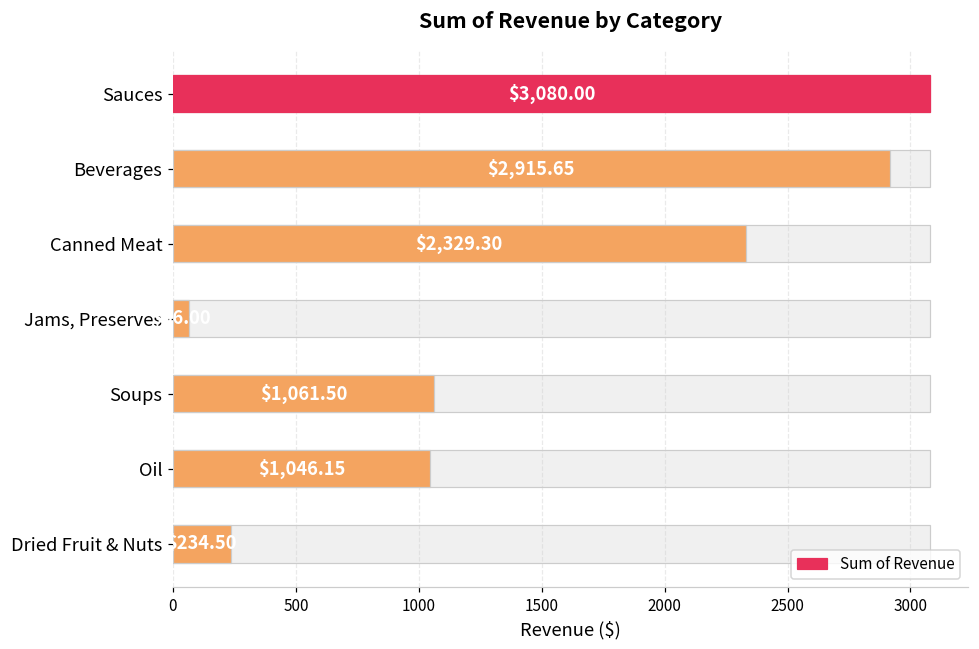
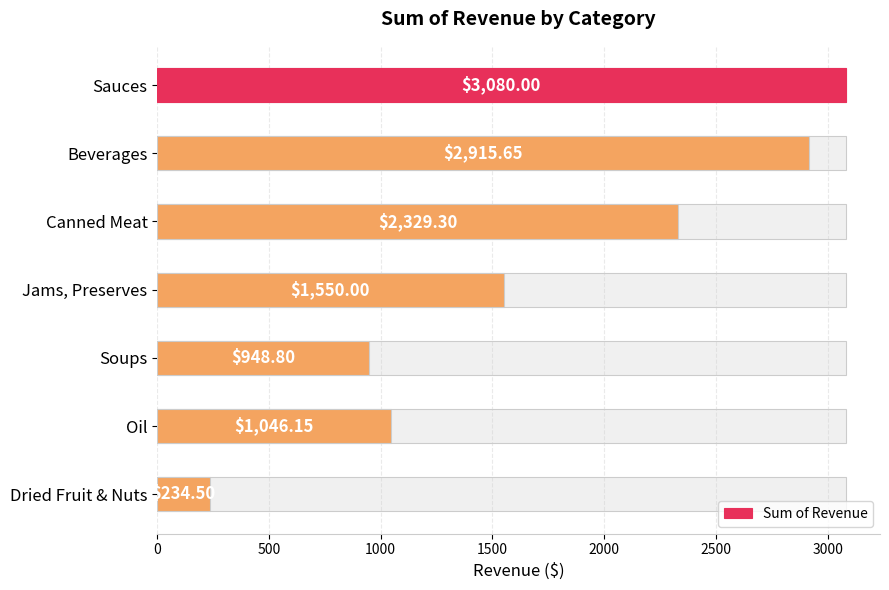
  {
    "Sum of Revenue": {
      "Sauces": "$3,080.00",
-     "Jams, Preserves": "70",
-     "Soups": "$1,061.50"
+     "Jams, Preserves": "1550",
+     "Soups": "$948.80"
    }
  }
